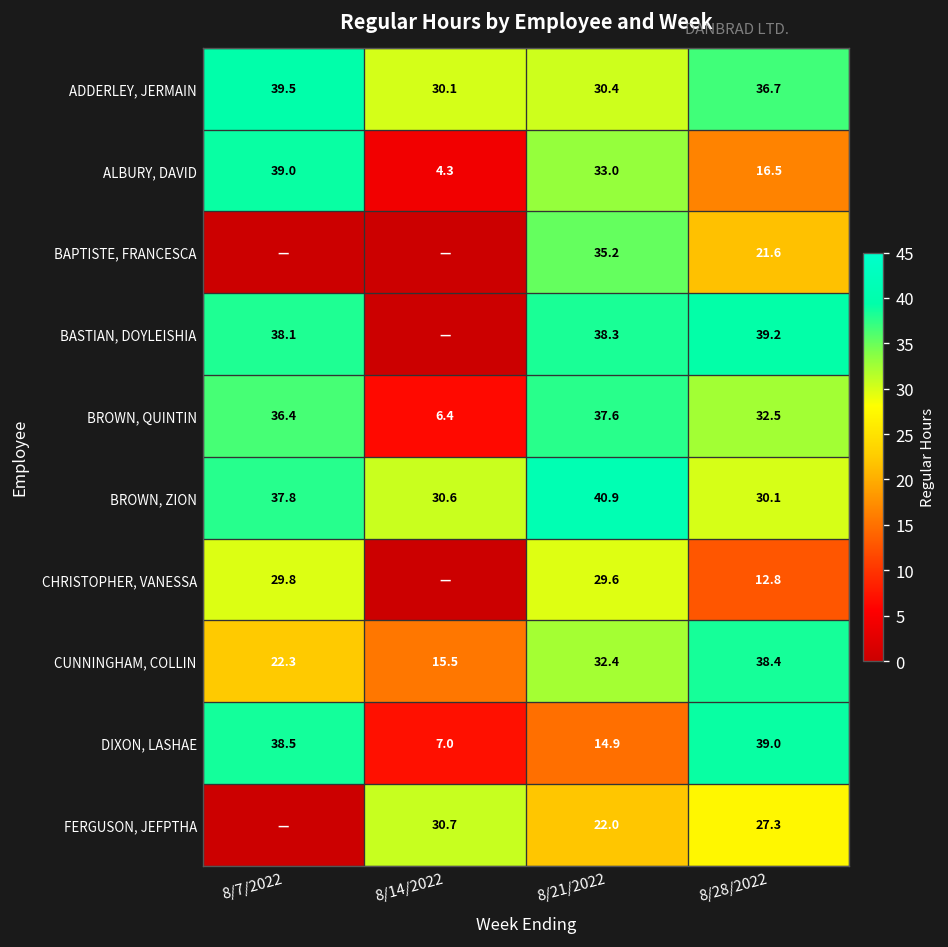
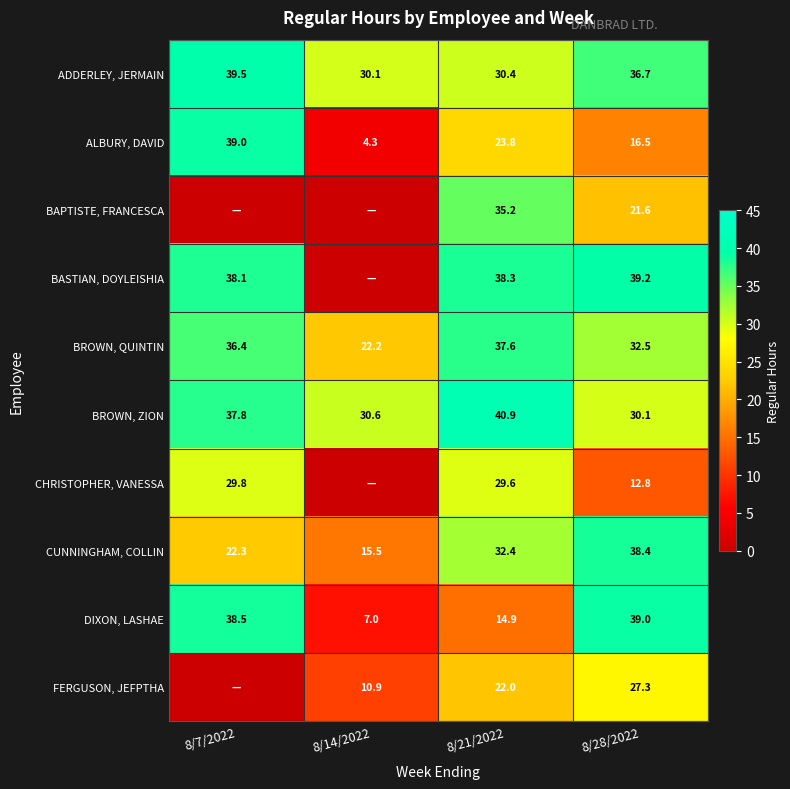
  {
    "ADDERLEY, JERMAIN": {
      "8/7/2022": 39.5,
      "8/14/2022": 30.1,
      "8/21/2022": 30.4,
      "8/28/2022": 36.7
    },
    "ALBURY, DAVID": {
      "8/7/2022": 39.0,
      "8/14/2022": 4.3,
-     "8/21/2022": 33.0,
+     "8/21/2022": 23.8,
      "8/28/2022": 16.5
    },
    "BAPTISTE, FRANCESCA": {
      "8/21/2022": 35.2,
      "8/28/2022": 21.6
    },
    "BASTIAN, DOYLEISHIA": {
      "8/7/2022": 38.1,
      "8/21/2022": 38.3,
      "8/28/2022": 39.2
    },
    "BROWN, QUINTIN": {
      "8/7/2022": 36.4,
-     "8/14/2022": 6.4,
+     "8/14/2022": 22.2,
      "8/21/2022": 37.6,
      "8/28/2022": 32.5
    },
    "BROWN, ZION": {
      "8/7/2022": 37.8,
      "8/14/2022": 30.6,
      "8/21/2022": 40.9,
      "8/28/2022": 30.1
    },
    "CHRISTOPHER, VANESSA": {
      "8/7/2022": 29.8,
      "8/21/2022": 29.6,
      "8/28/2022": 12.8
    },
    "CUNNINGHAM, COLLIN": {
      "8/7/2022": 22.3,
      "8/14/2022": 15.5,
      "8/21/2022": 32.4,
      "8/28/2022": 38.4
    },
    "DIXON, LASHAE": {
      "8/7/2022": 38.5,
      "8/14/2022": 7.0,
      "8/21/2022": 14.9,
      "8/28/2022": 39.0
    },
    "FERGUSON, JEFPTHA": {
-     "8/14/2022": 30.7,
+     "8/14/2022": 10.9,
      "8/21/2022": 22.0,
      "8/28/2022": 27.3
    }
  }
